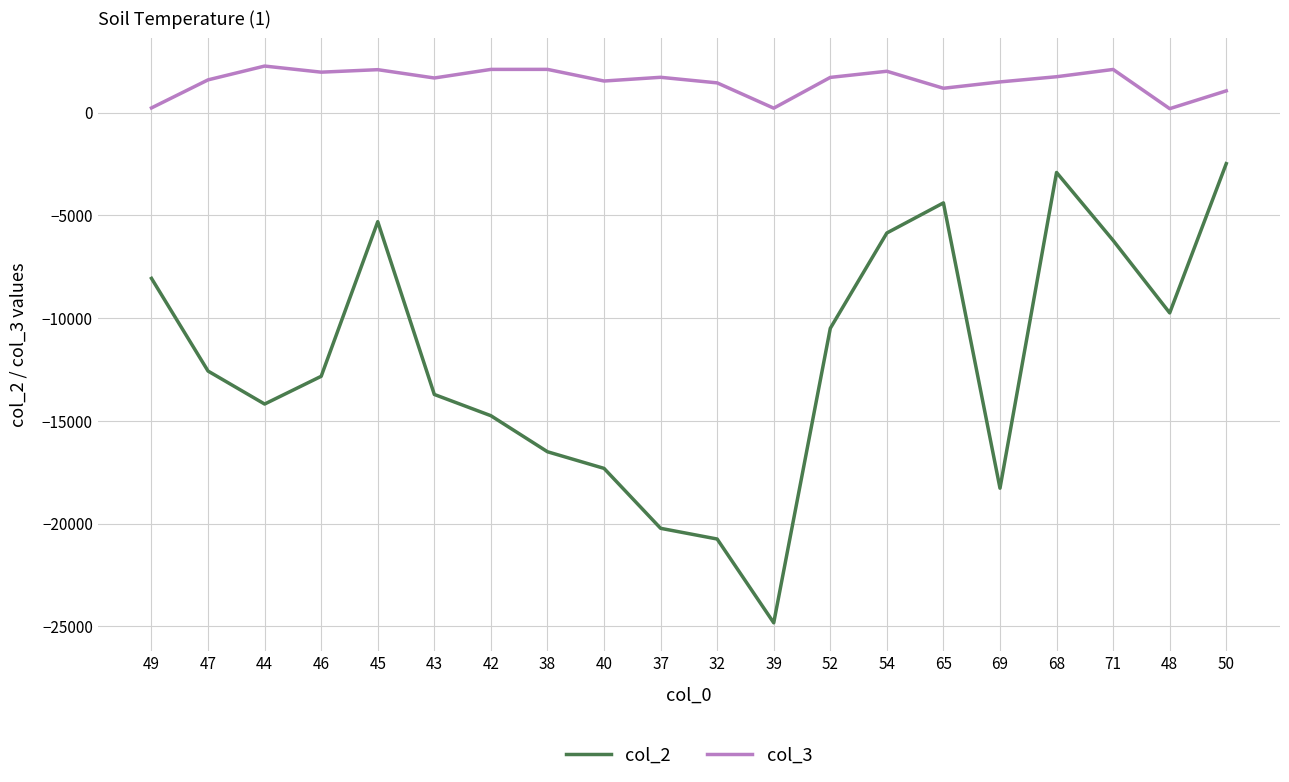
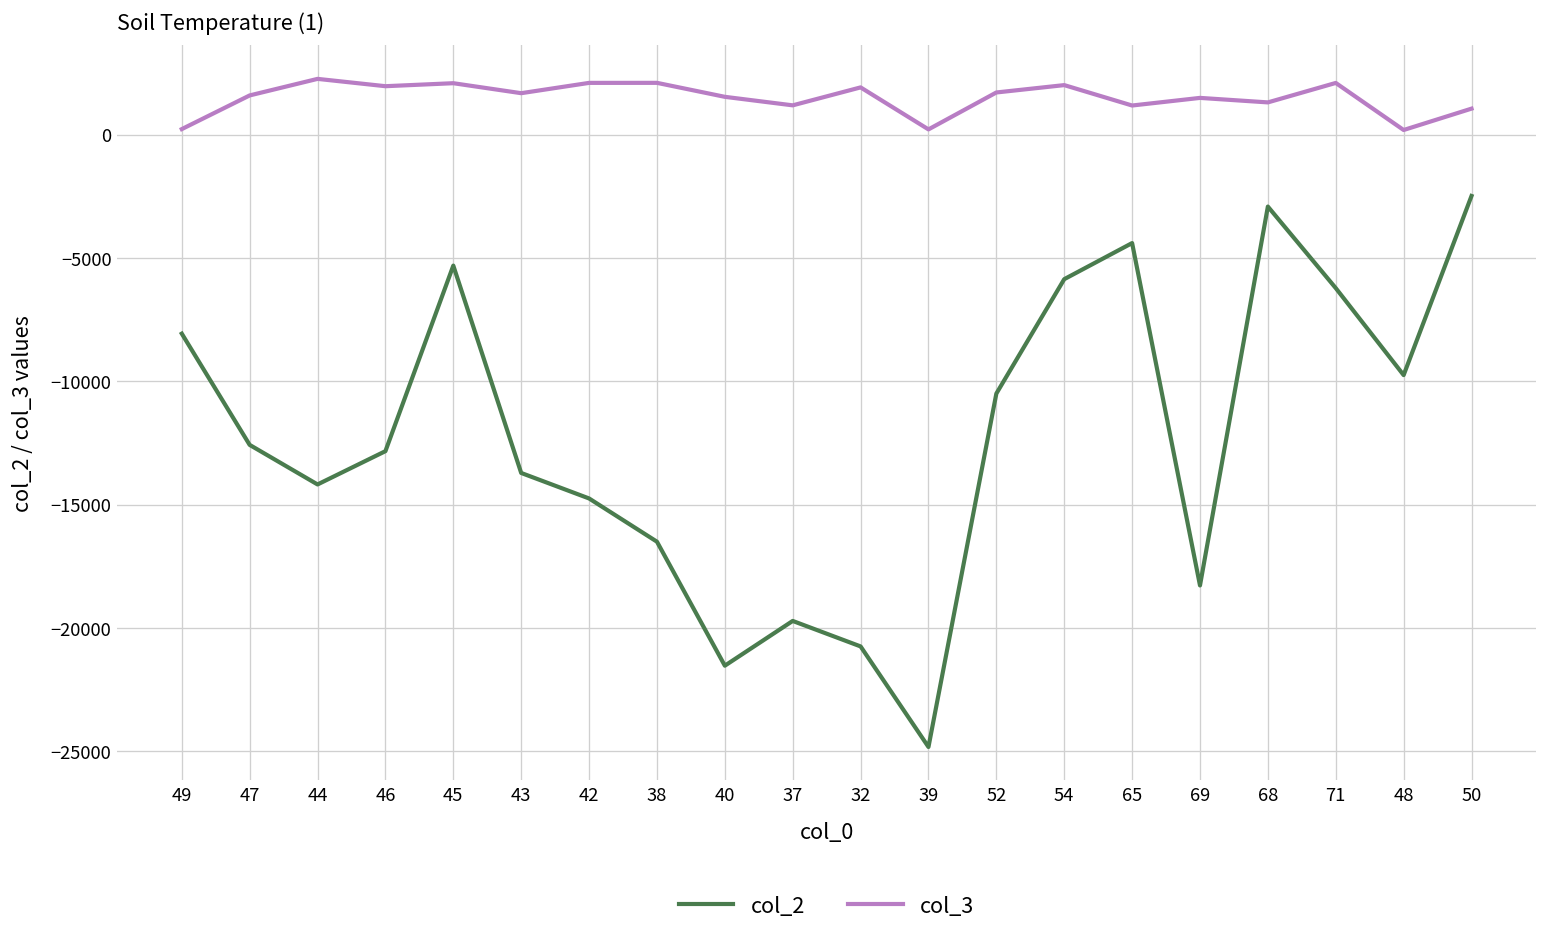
  {
    "col_2": {
      "49": -8100,
      "47": -12600,
      "44": -14200,
      "46": -12800,
      "45": -5300,
      "43": -13700,
      "42": -14800,
      "38": -16500,
-     "40": -17300,
-     "37": -20200,
+     "40": -21500,
+     "37": -19700,
      "32": -20800,
      "39": -24800,
      "52": -10500,
      "54": -5900,
      "65": -4400,
      "69": -18300,
      "68": -2900,
      "71": -6200,
      "48": -9700,
      "50": -2500
    },
    "col_3": {
      "49": 200,
      "47": 1600,
      "44": 2300,
      "46": 2000,
      "45": 2100,
      "43": 1700,
      "42": 2100,
      "38": 2100,
      "40": 1500,
-     "37": 1700,
-     "32": 1400,
+     "37": 1200,
+     "32": 1900,
      "39": 200,
      "52": 1700,
      "54": 2000,
      "65": 1200,
      "69": 1500,
-     "68": 1700,
+     "68": 1300,
      "71": 2100,
      "48": 200,
      "50": 1100
    }
  }
